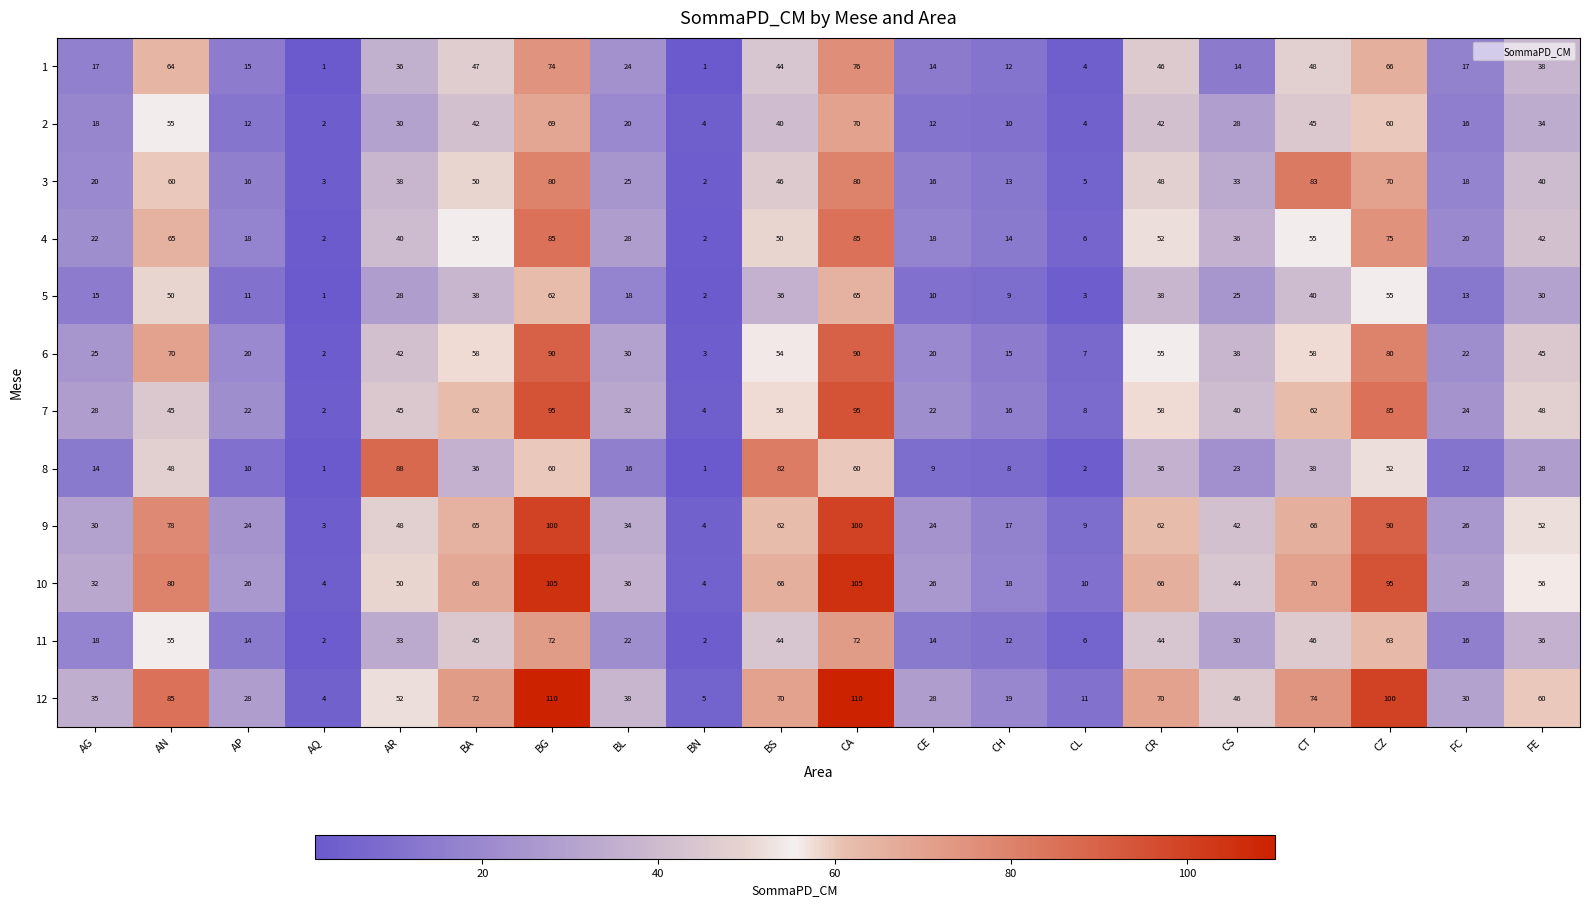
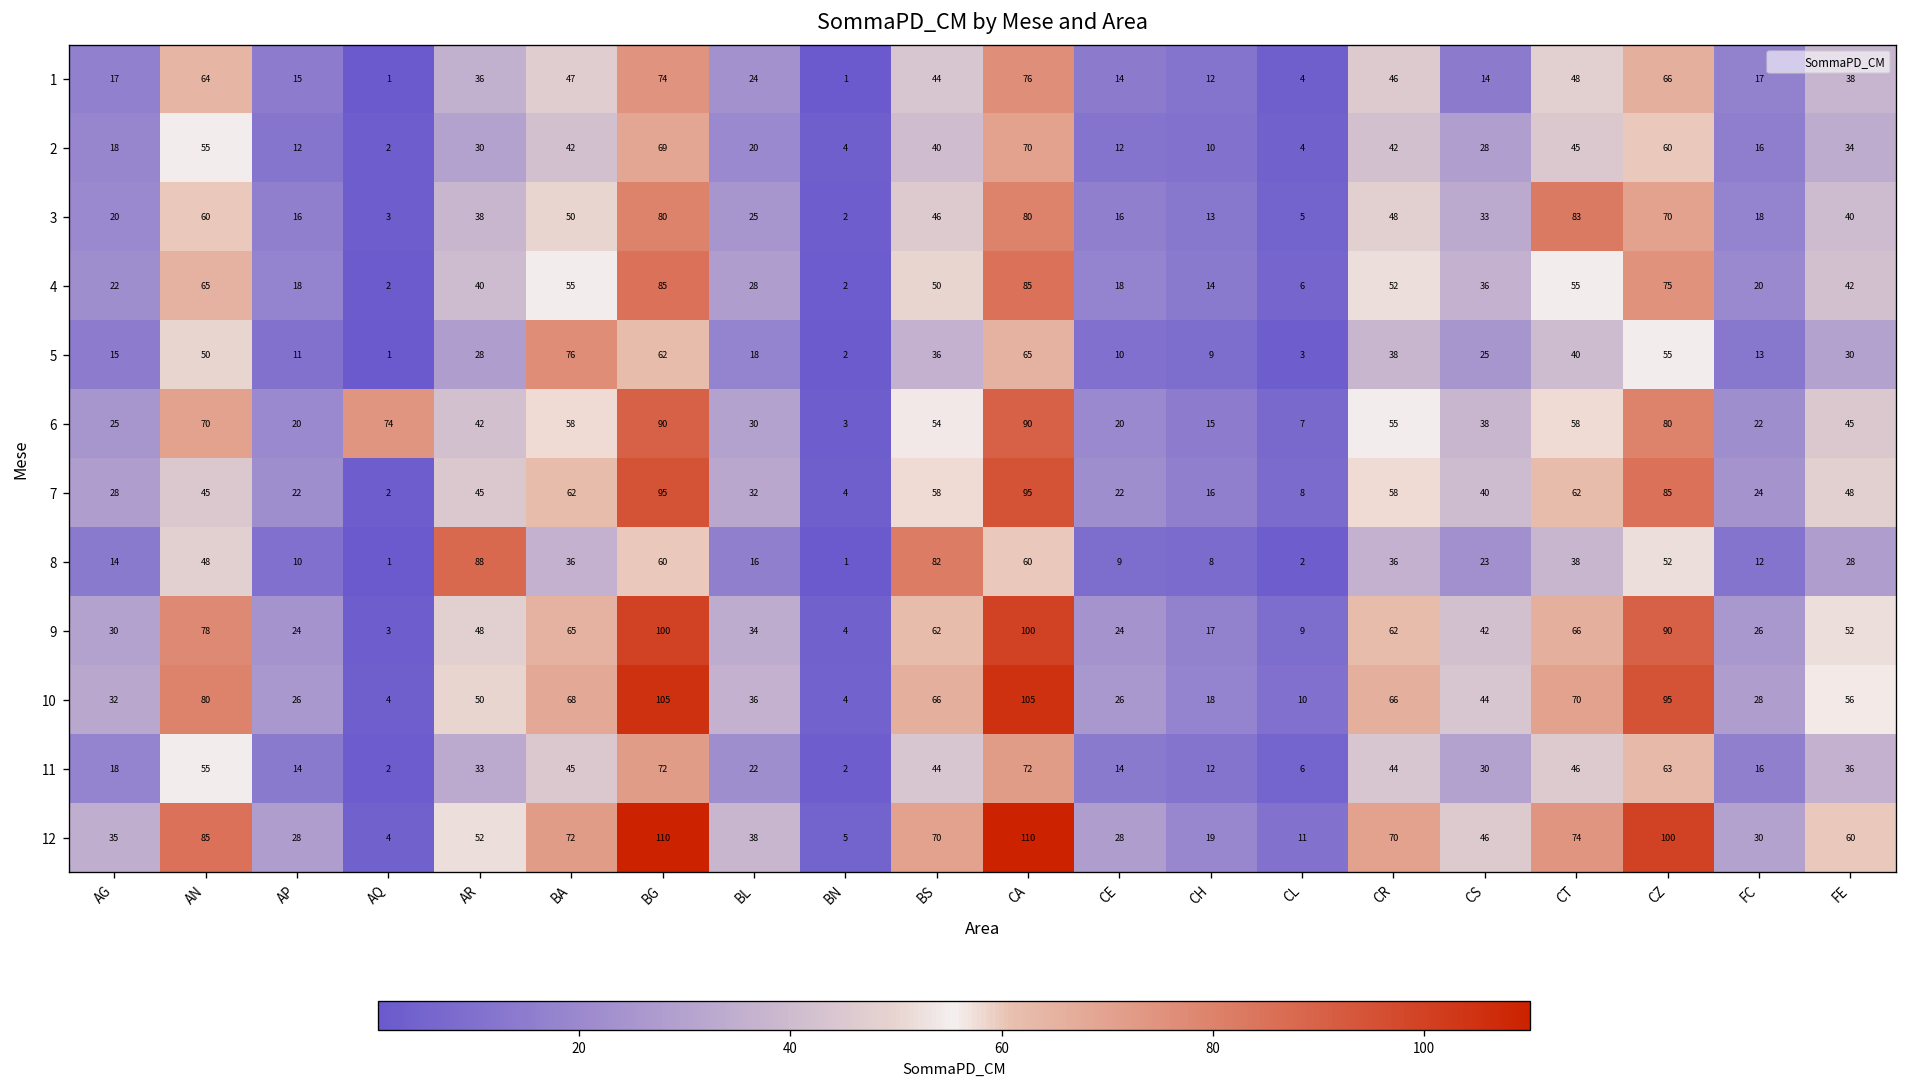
  {
    "5": {
      "AG": 15,
      "AN": 50,
      "AP": 11,
      "AQ": 1,
      "AR": 28,
-     "BA": 38,
+     "BA": 76,
      "BG": 62,
      "BL": 18,
      "BN": 2,
      "BS": 36,
      "CA": 65,
      "CE": 10,
      "CH": 9,
      "CL": 3,
      "CR": 38,
      "CS": 25,
      "CT": 40,
      "CZ": 55,
      "FC": 13,
      "FE": 30
    },
    "6": {
      "AG": 25,
      "AN": 70,
      "AP": 20,
-     "AQ": 2,
+     "AQ": 74,
      "AR": 42,
      "BA": 58,
      "BG": 90,
      "BL": 30,
      "BN": 3,
      "BS": 54,
      "CA": 90,
      "CE": 20,
      "CH": 15,
      "CL": 7,
      "CR": 55,
      "CS": 38,
      "CT": 58,
      "CZ": 80,
      "FC": 22,
      "FE": 45
    }
  }
